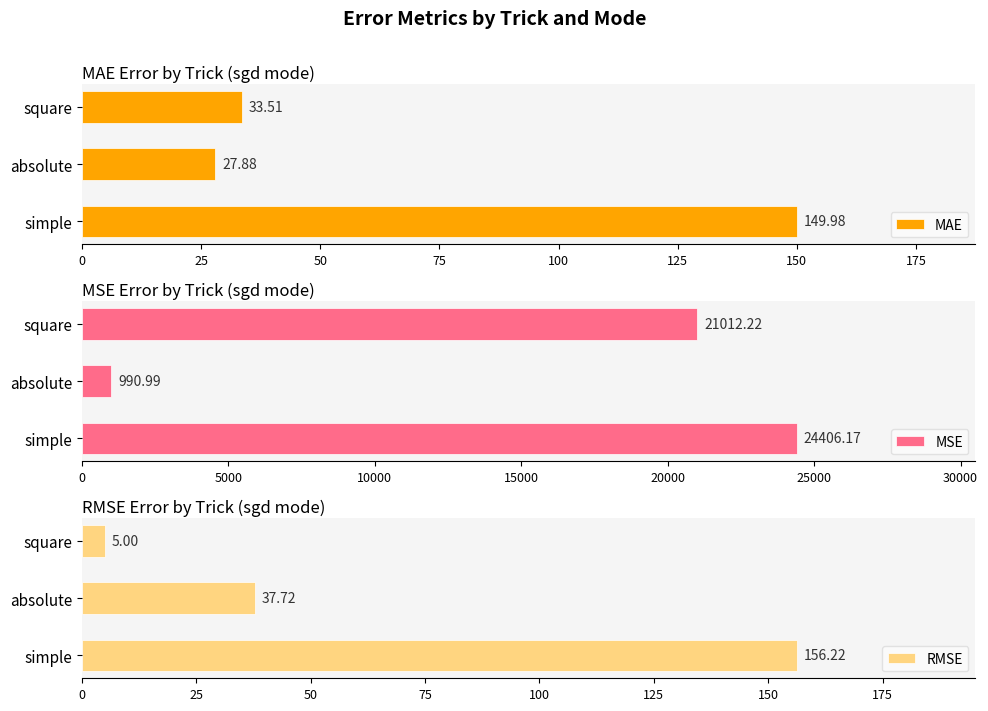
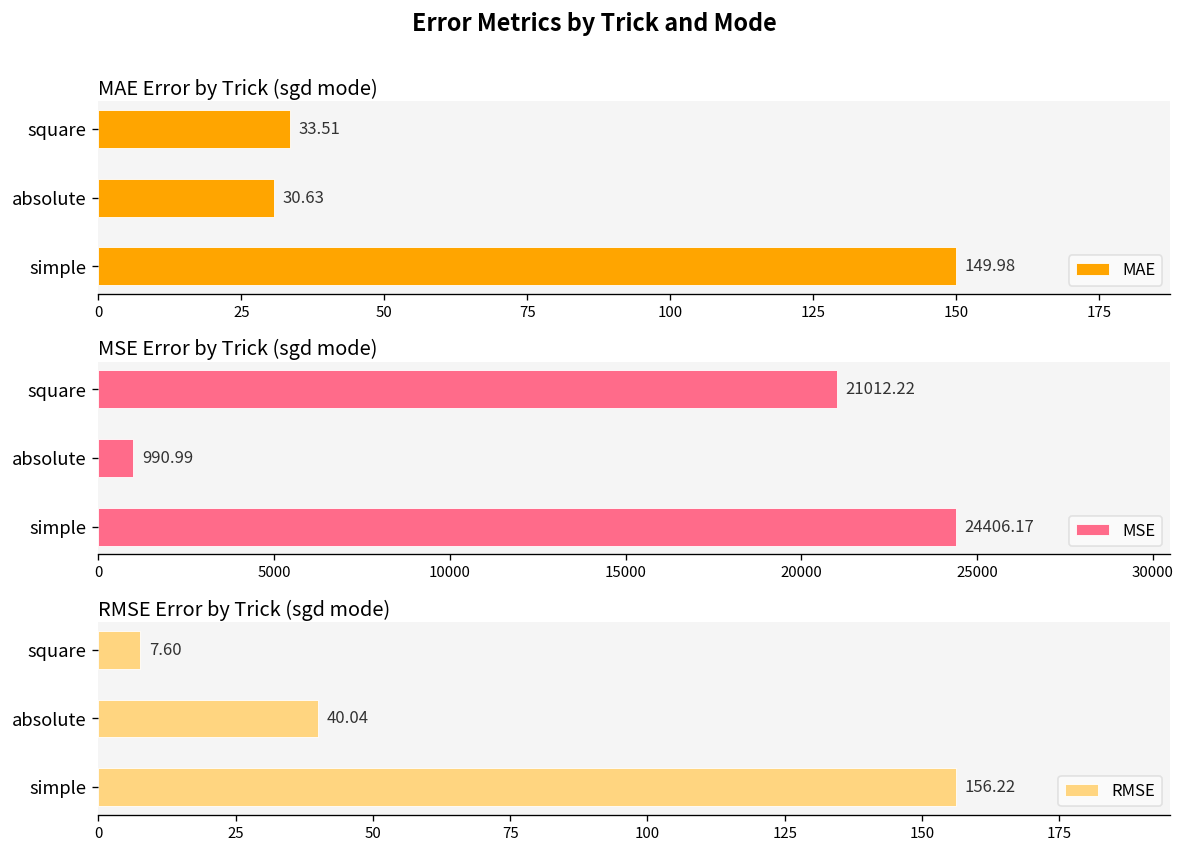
  {
    "MAE Error by Trick (sgd mode)": {
      "MAE": {
        "square": 33.51,
-       "absolute": 27.88,
+       "absolute": 30.63,
        "simple": 149.98
      }
    },
    "MSE Error by Trick (sgd mode)": {
      "MSE": {
        "square": 21012.22,
        "absolute": 990.99,
        "simple": 24406.17
      }
    },
    "RMSE Error by Trick (sgd mode)": {
      "RMSE": {
-       "square": 5.00,
-       "absolute": 37.72,
+       "square": 7.60,
+       "absolute": 40.04,
        "simple": 156.22
      }
    }
  }
